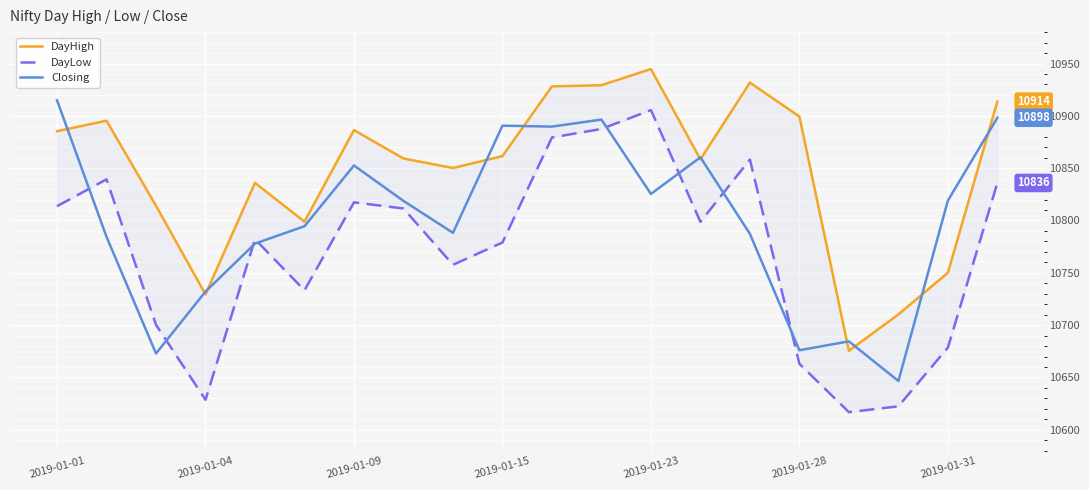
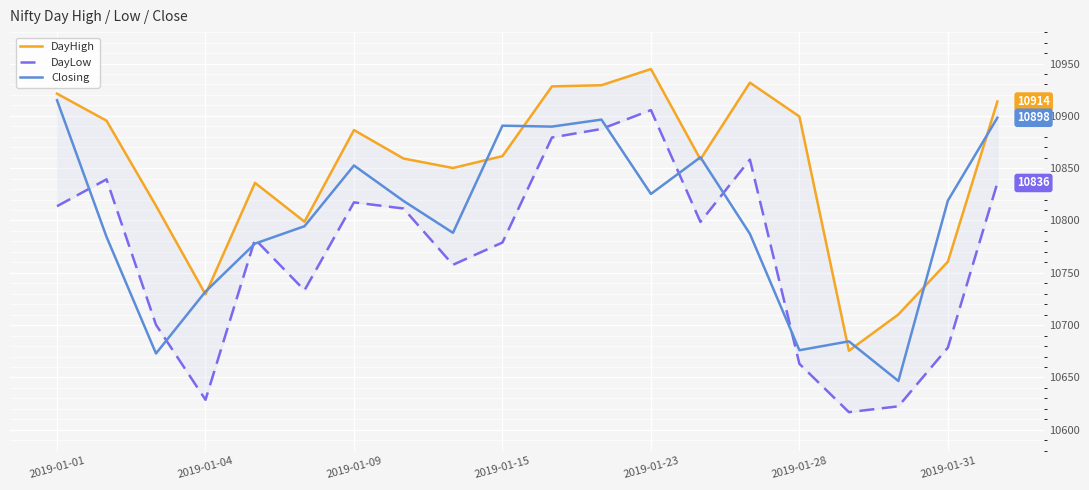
  {
    "DayHigh": {
-     "2019-01-01": 10885,
+     "2019-01-01": 10921,
      "2019-01-04": 10729,
      "2019-01-09": 10886,
      "2019-01-15": 10862,
      "2019-01-23": 10945,
      "2019-01-28": 10899,
-     "2019-01-31": 10750
+     "2019-01-31": 10761
    }
  }
